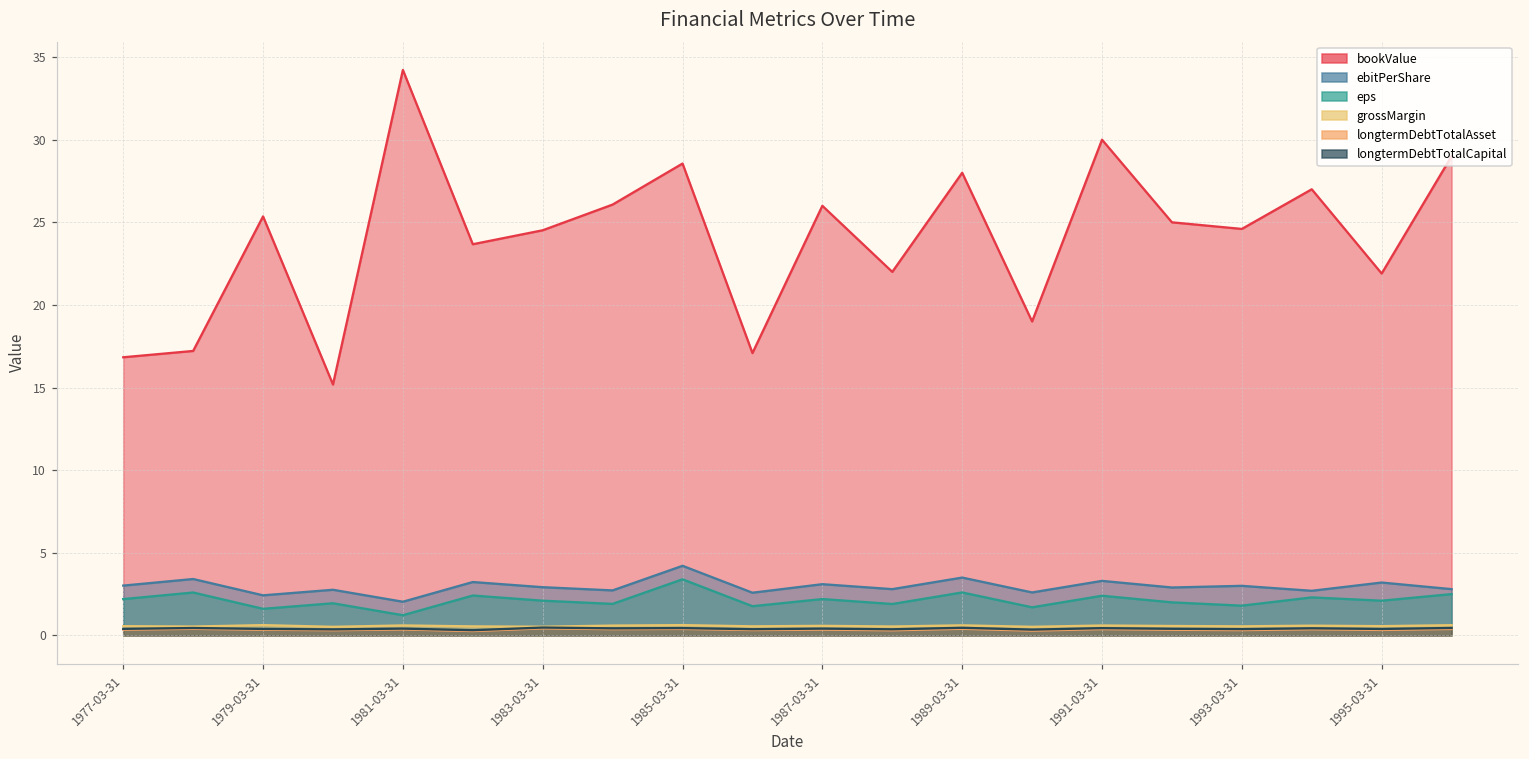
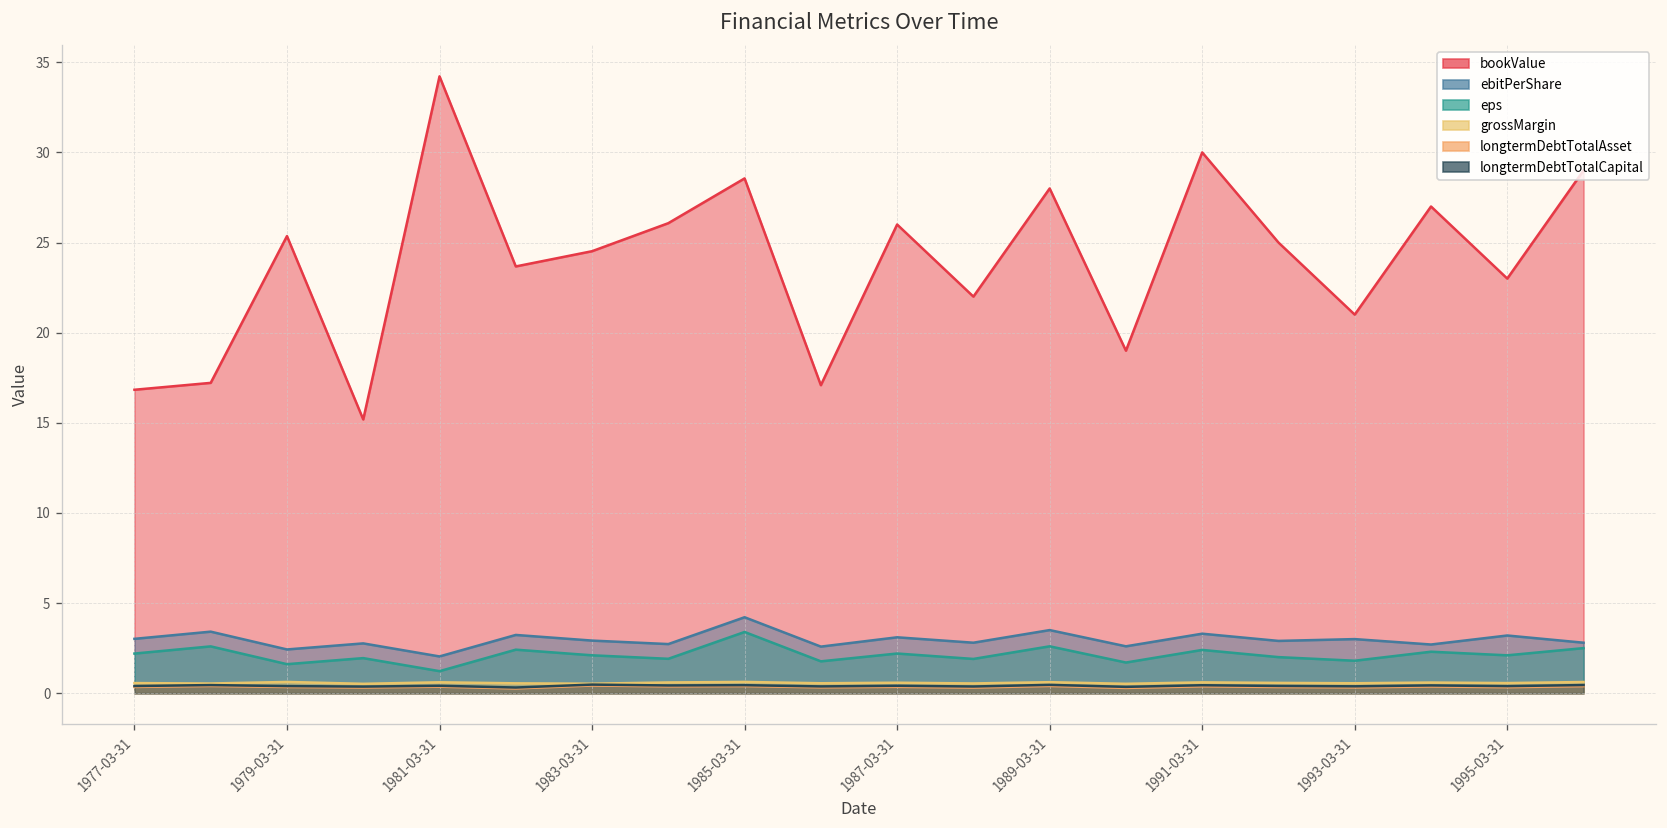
  {
    "bookValue": {
      "1977-03-31": 16.8,
      "1979-03-31": 25.4,
      "1981-03-31": 34.2,
      "1983-03-31": 24.5,
      "1985-03-31": 28.6,
      "1987-03-31": 26.0,
      "1989-03-31": 28.0,
      "1991-03-31": 30.0,
-     "1993-03-31": 24.6,
-     "1995-03-31": 21.9
+     "1993-03-31": 21.0,
+     "1995-03-31": 23.0
    }
  }
